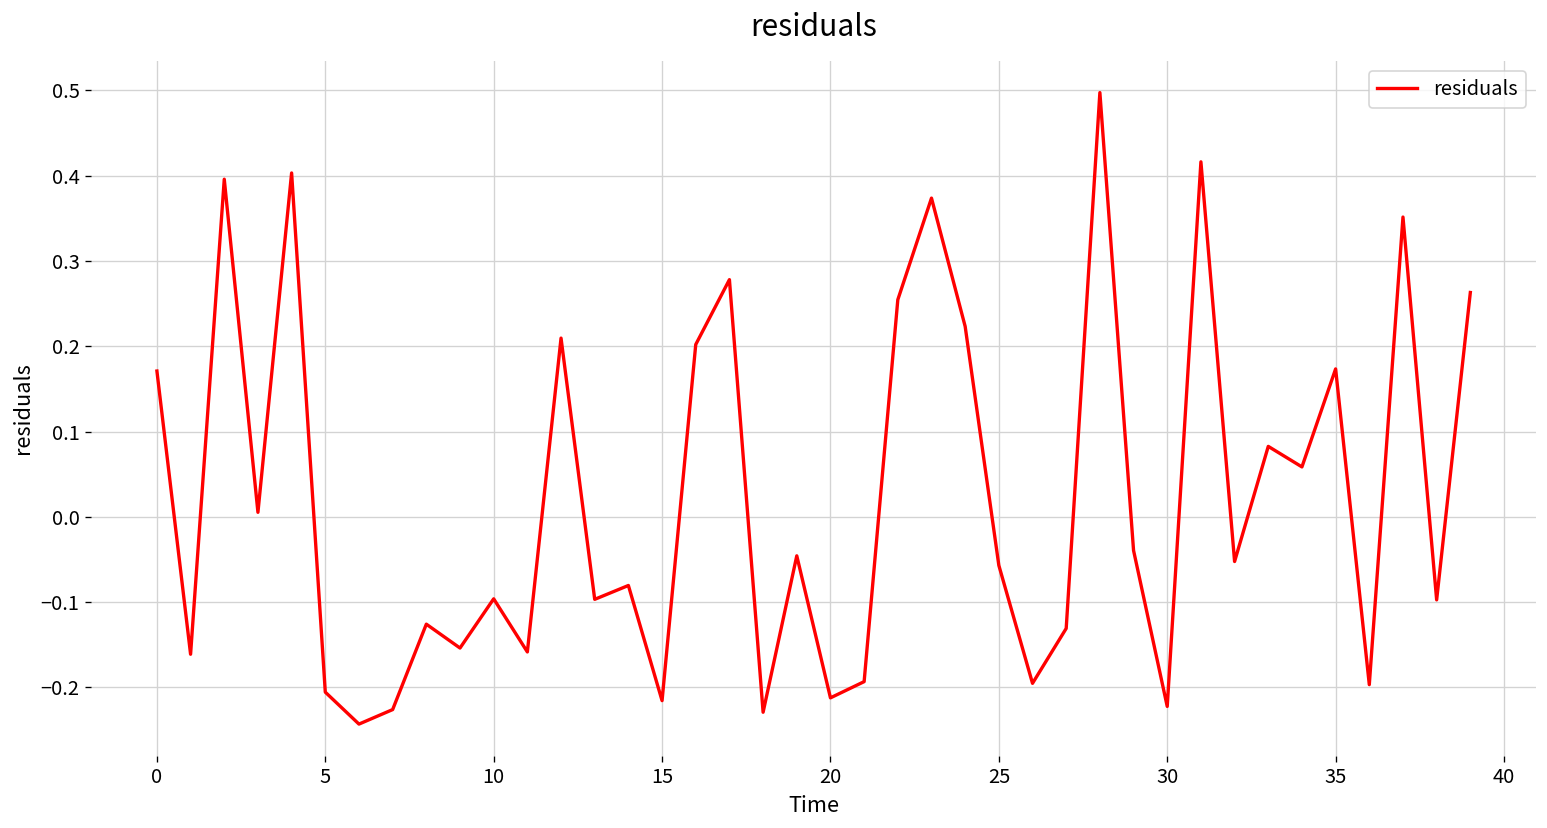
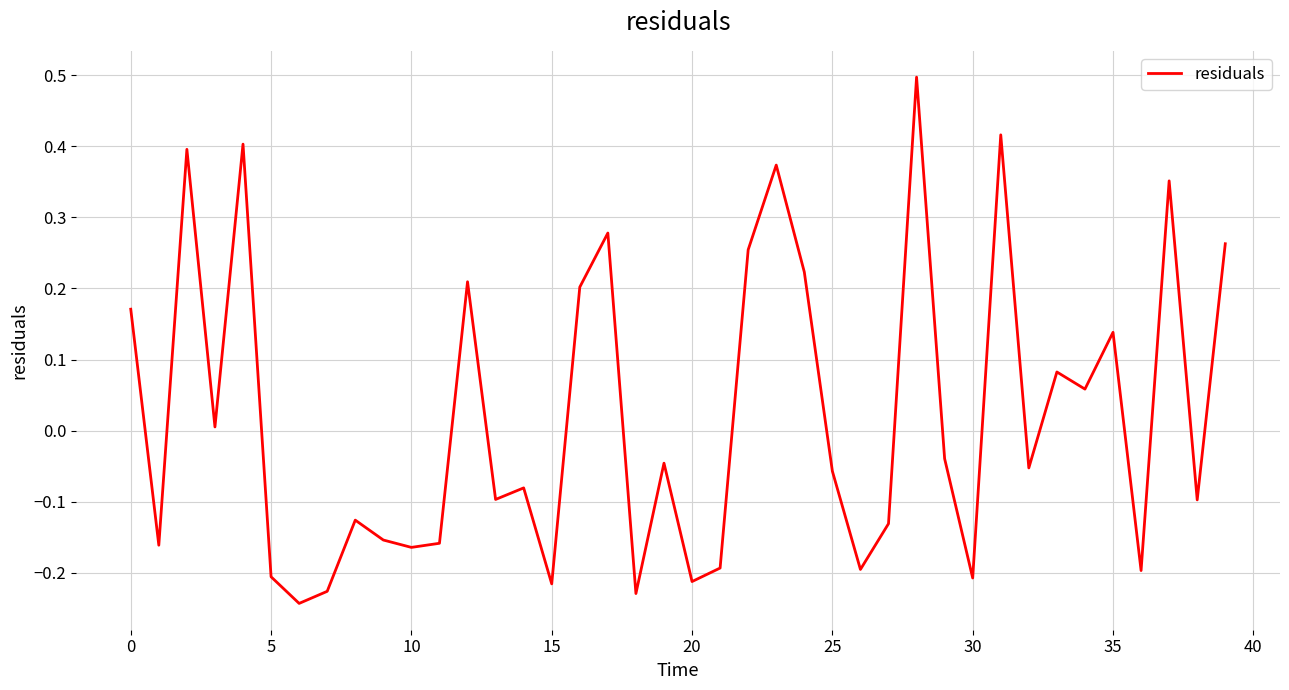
  {
    "0": 0.17,
    "5": -0.21,
-   "10": -0.10,
+   "10": -0.16,
    "15": -0.22,
    "20": -0.21,
    "25": -0.06,
-   "30": -0.22,
-   "35": 0.17
+   "30": -0.21,
+   "35": 0.14
  }
